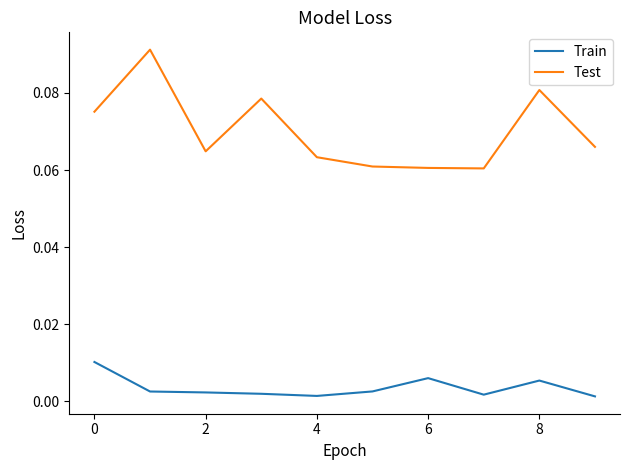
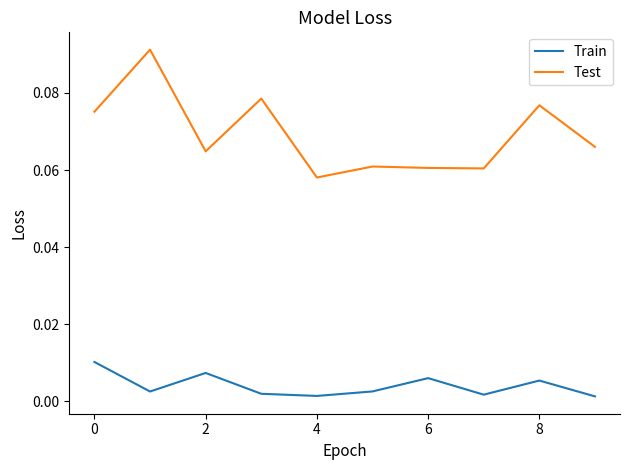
  {
    "Train": {
      "0": 0.010,
-     "2": 0.002,
+     "2": 0.007,
      "4": 0.001,
      "6": 0.006,
      "8": 0.005
    },
    "Test": {
      "0": 0.075,
      "2": 0.065,
-     "4": 0.063,
+     "4": 0.058,
      "6": 0.061,
-     "8": 0.081
+     "8": 0.077
    }
  }
